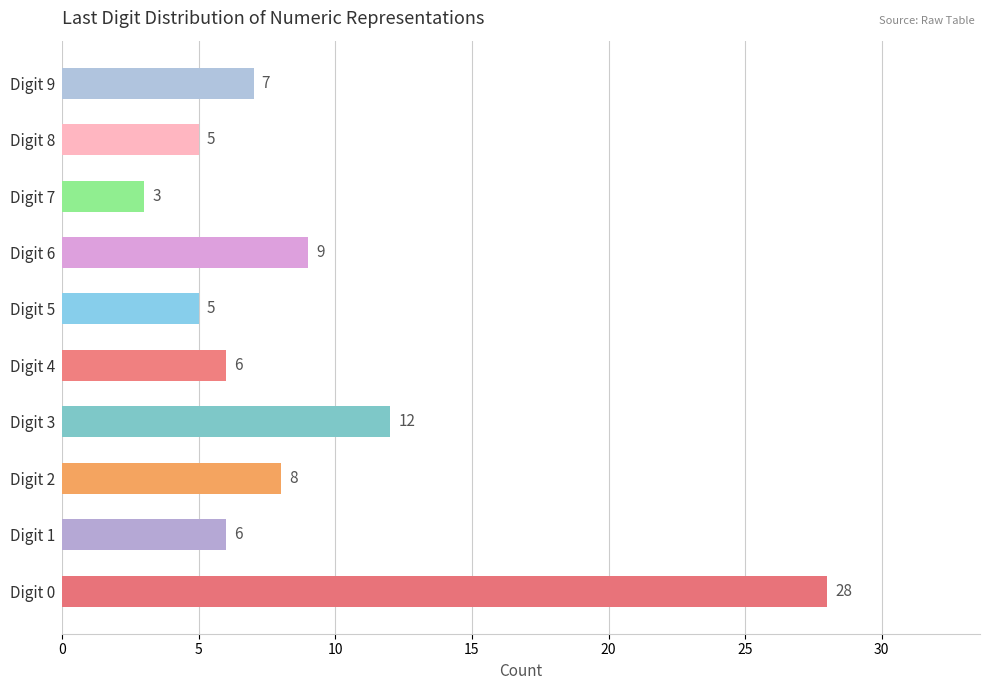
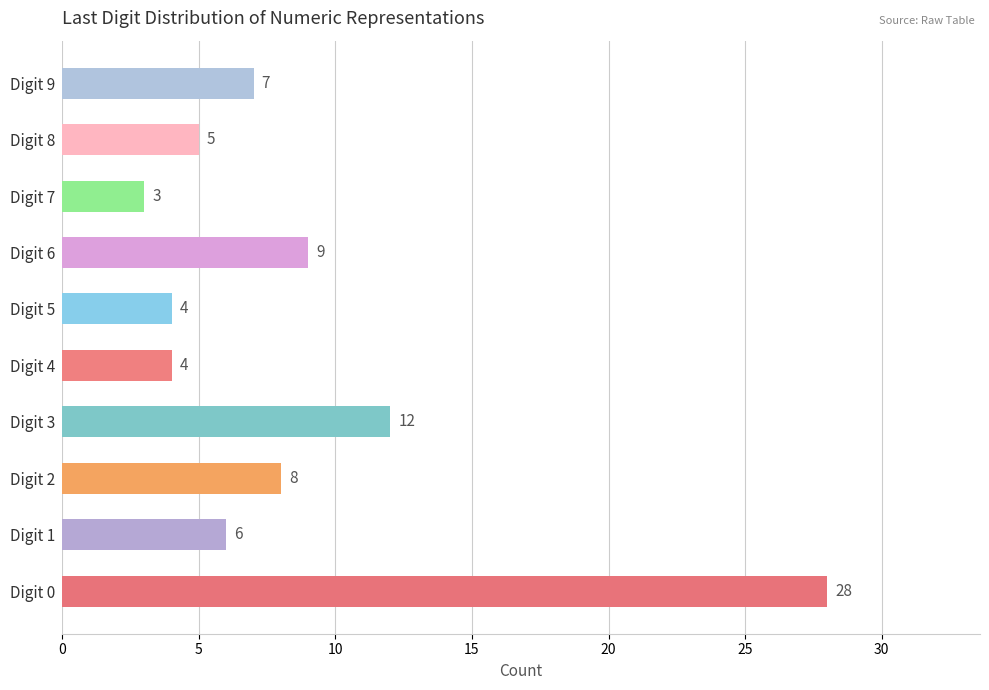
  {
    "Digit 9": 7,
    "Digit 8": 5,
    "Digit 7": 3,
    "Digit 6": 9,
-   "Digit 5": 5,
-   "Digit 4": 6,
+   "Digit 5": 4,
+   "Digit 4": 4,
    "Digit 3": 12,
    "Digit 2": 8,
    "Digit 1": 6,
    "Digit 0": 28
  }
